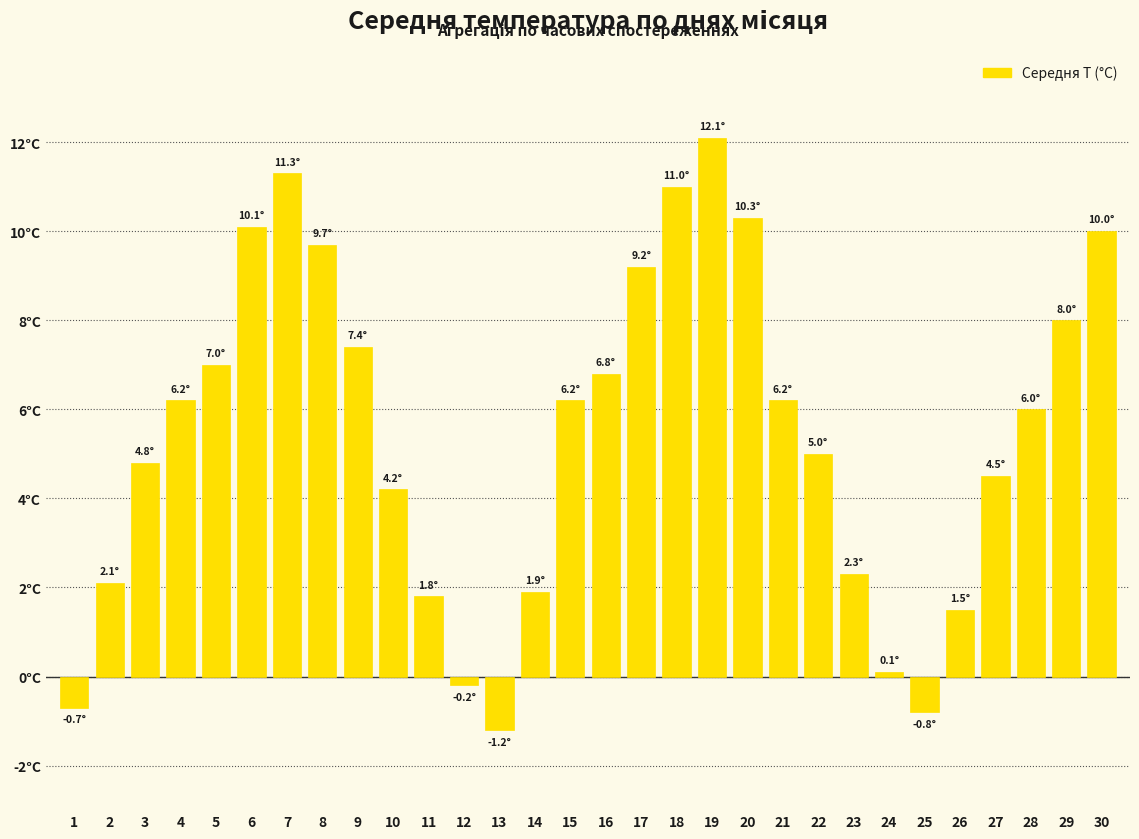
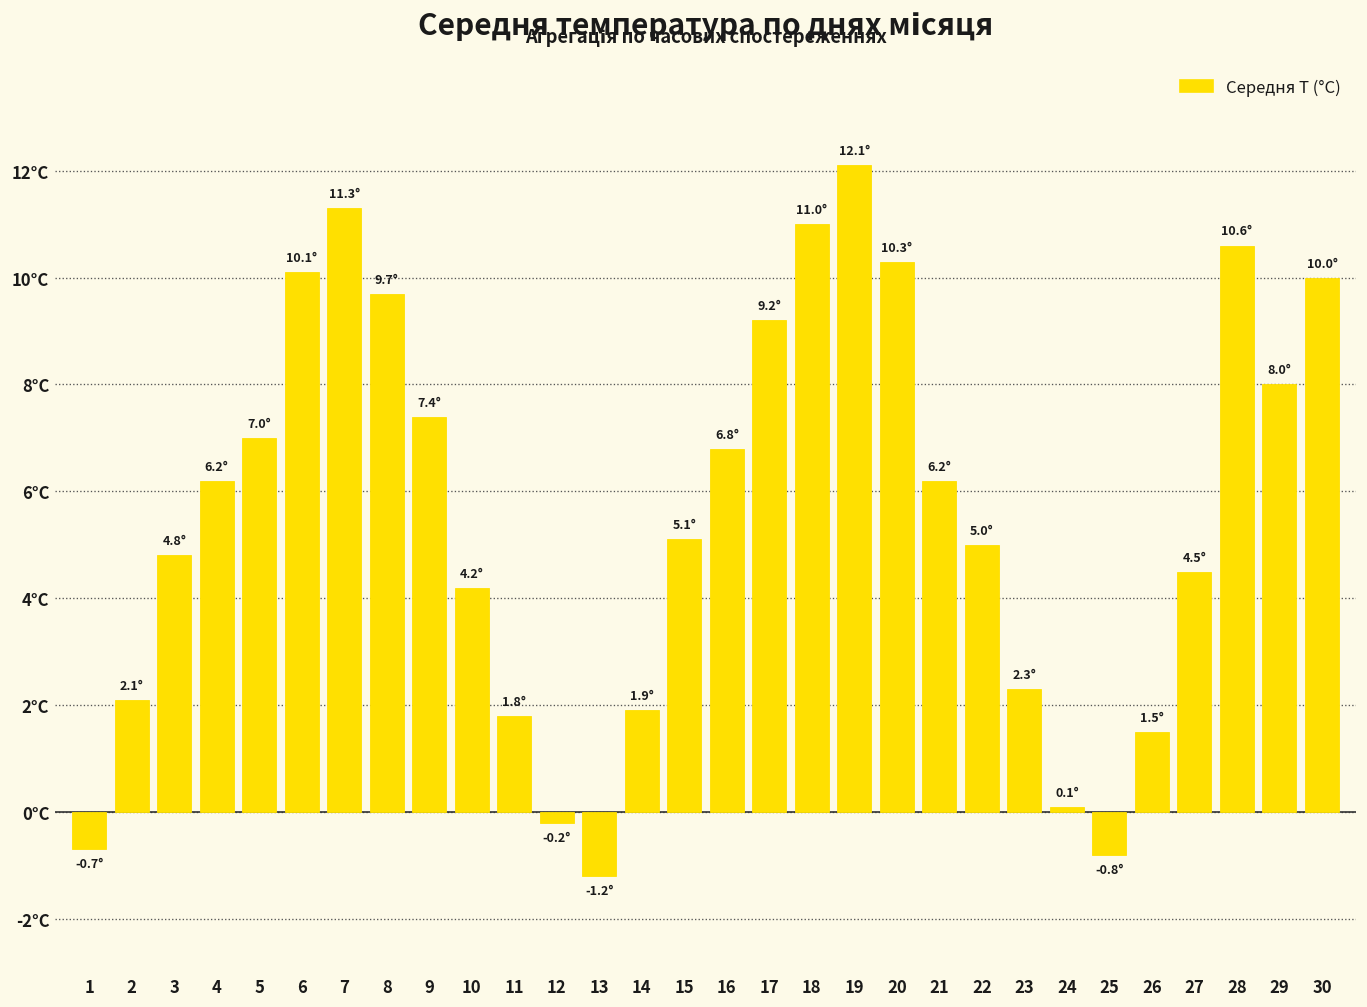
  {
    "1": "-0.7°",
    "2": "2.1°",
    "3": "4.8°",
    "4": "6.2°",
    "5": "7.0°",
    "6": "10.1°",
    "7": "11.3°",
    "8": "9.7°",
    "9": "7.4°",
    "10": "4.2°",
    "11": "1.8°",
    "12": "-0.2°",
    "13": "-1.2°",
    "14": "1.9°",
-   "15": "6.2°",
+   "15": "5.1°",
    "16": "6.8°",
    "17": "9.2°",
    "18": "11.0°",
    "19": "12.1°",
    "20": "10.3°",
    "21": "6.2°",
    "22": "5.0°",
    "23": "2.3°",
    "24": "0.1°",
    "25": "-0.8°",
    "26": "1.5°",
    "27": "4.5°",
-   "28": "6.0°",
+   "28": "10.6°",
    "29": "8.0°",
    "30": "10.0°"
  }
